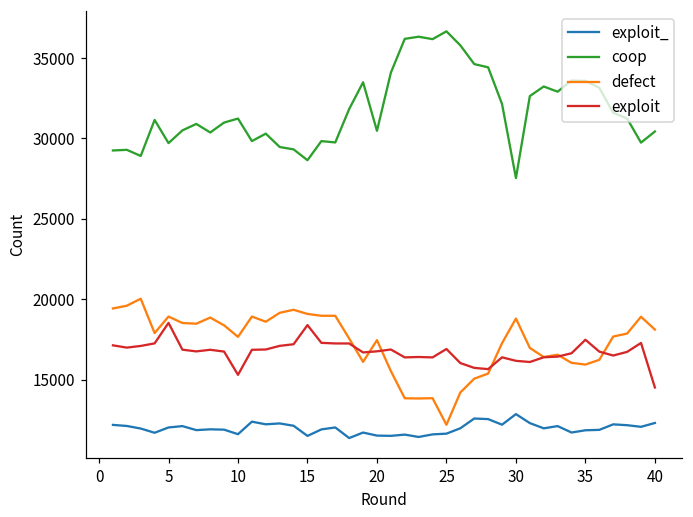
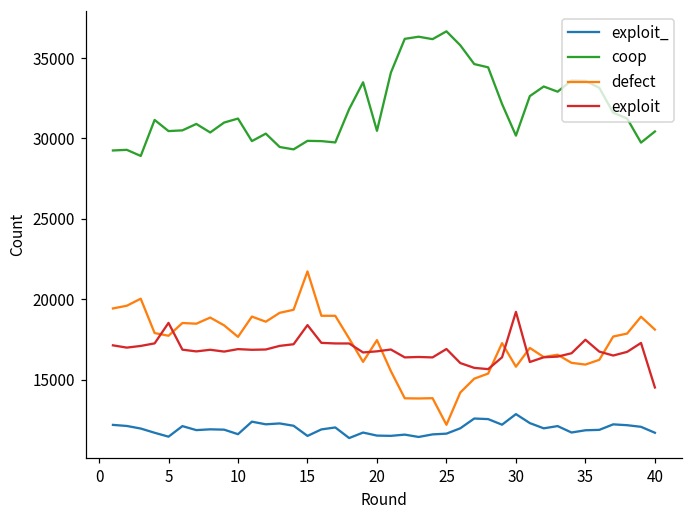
  {
    "exploit_": {
-     "5": 12000,
+     "5": 11500,
      "10": 11600,
      "15": 11500,
      "20": 11500,
      "25": 11600,
      "30": 12900,
      "35": 11900,
-     "40": 12300
+     "40": 11700
    },
    "coop": {
-     "5": 29700,
+     "5": 30500,
      "10": 31200,
-     "15": 28600,
+     "15": 29900,
      "20": 30500,
      "25": 36700,
-     "30": 27500,
+     "30": 30200,
      "40": 30400
    },
    "defect": {
-     "5": 18900,
+     "5": 17700,
      "10": 17700,
-     "15": 19100,
+     "15": 21700,
      "20": 17500,
      "25": 12200,
-     "30": 18800,
+     "30": 15800,
      "35": 15900,
      "40": 18100
    },
    "exploit": {
      "5": 18500,
-     "10": 15300,
+     "10": 16900,
      "15": 18400,
      "20": 16800,
      "25": 16900,
-     "30": 16200,
+     "30": 19200,
      "35": 17500,
      "40": 14500
    }
  }
